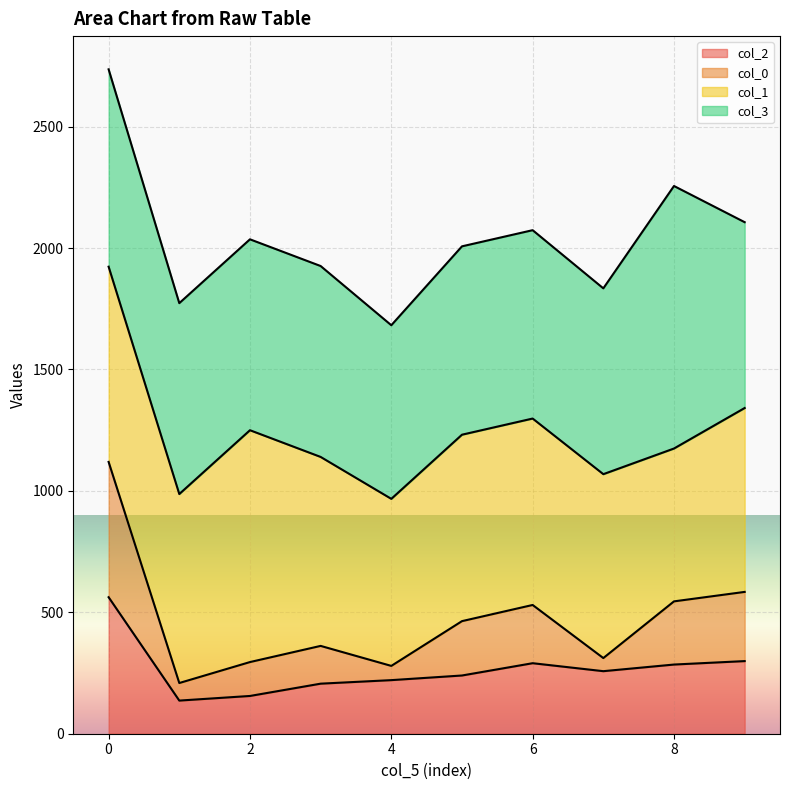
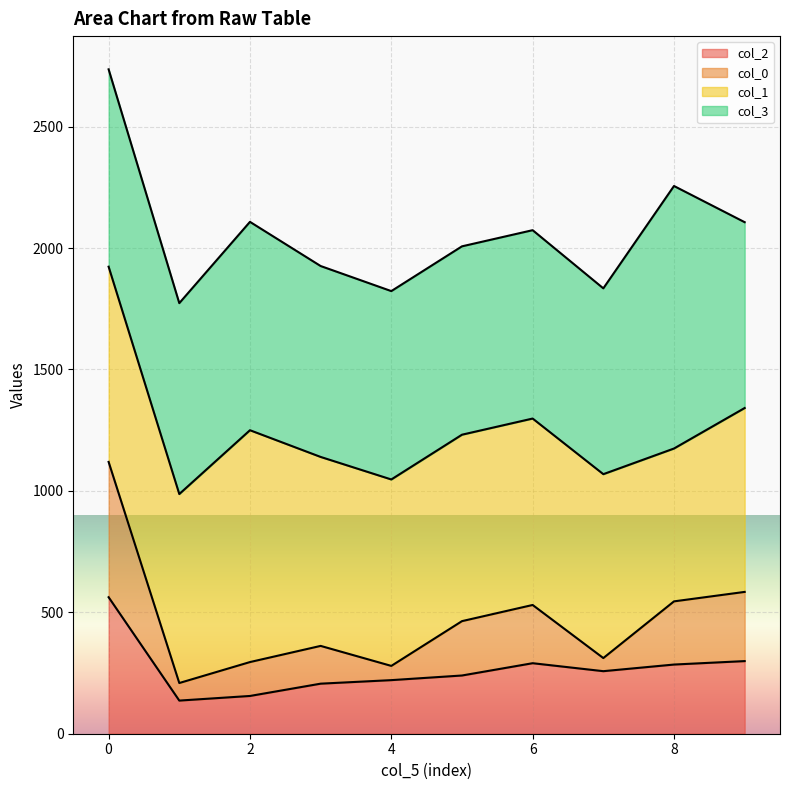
  {
    "col_1": {
      "0": 800,
      "2": 950,
-     "4": 690,
+     "4": 770,
      "6": 770,
      "8": 630
    },
    "col_3": {
      "0": 810,
-     "2": 790,
-     "4": 710,
+     "2": 860,
+     "4": 780,
      "6": 780,
      "8": 1080
    }
  }
